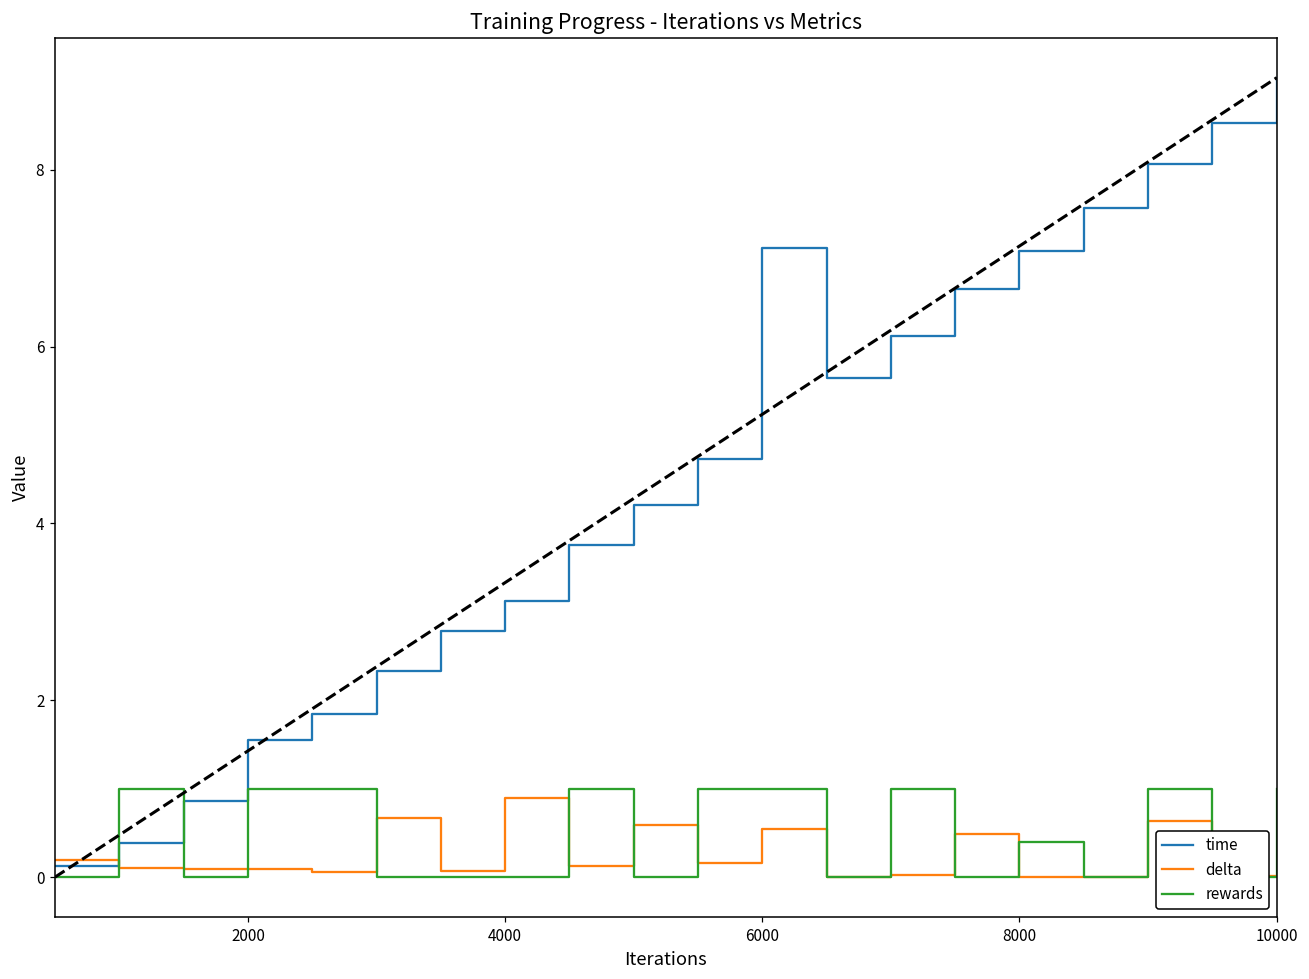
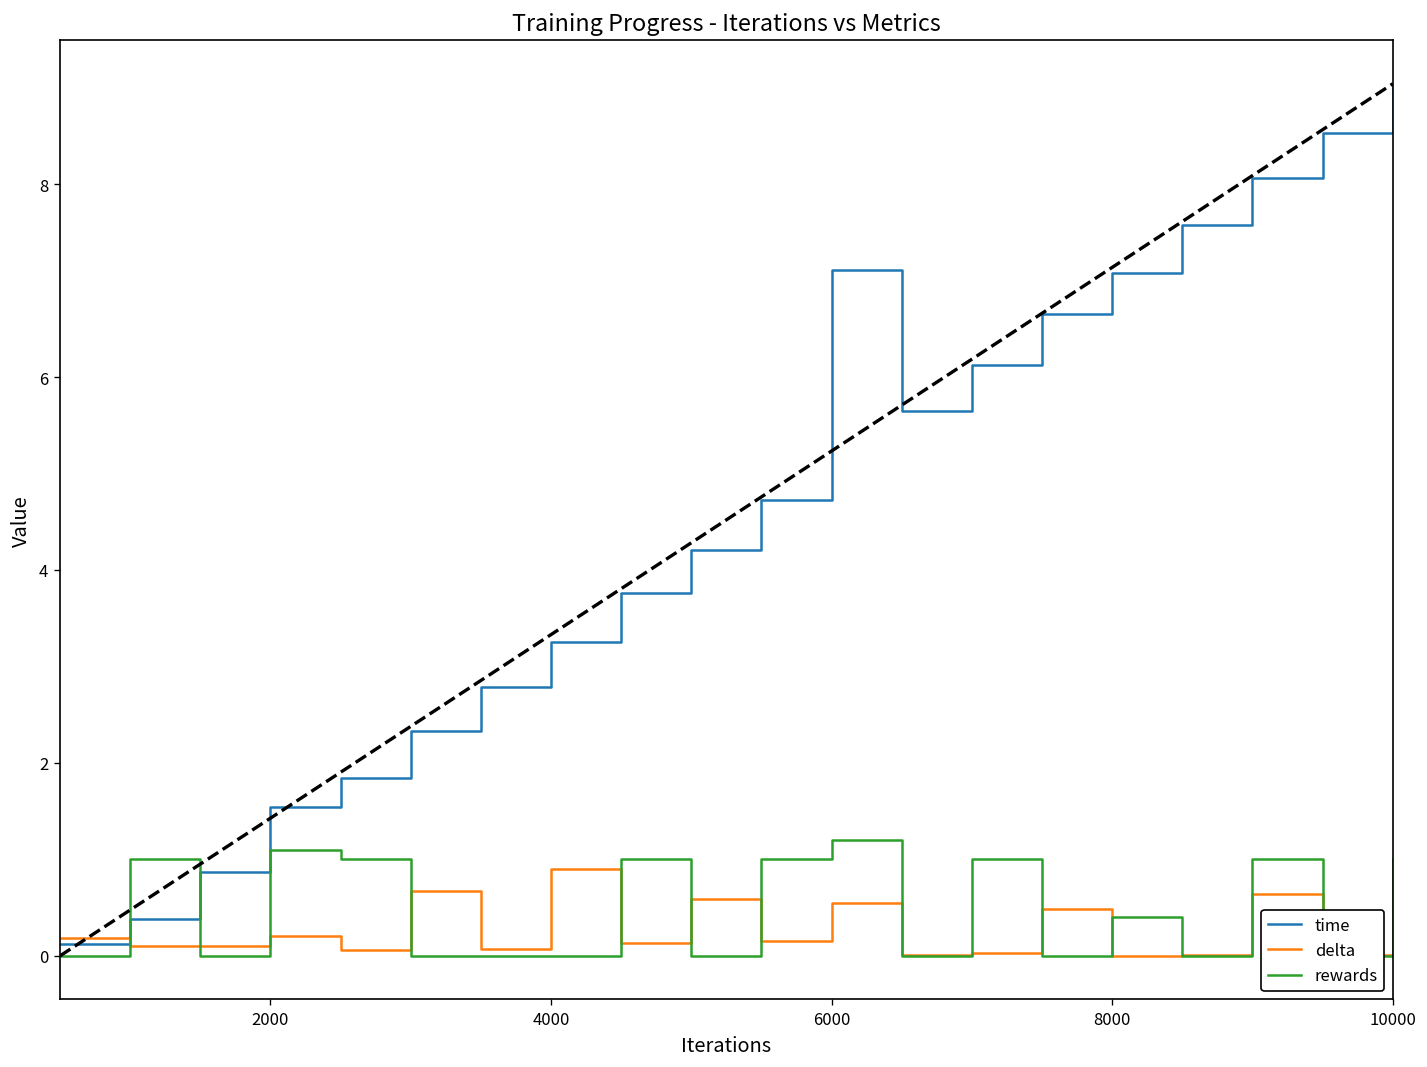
  {
    "time": {
      "2000": 1.5,
-     "4000": 3.1,
+     "4000": 3.3,
      "6000": 7.1,
      "8000": 7.1
    },
    "delta": {
-     "2000": 0.1,
+     "2000": 0.2,
      "4000": 0.9,
      "6000": 0.5,
      "8000": 0.0,
      "10000": 0.0
    },
    "rewards": {
-     "2000": 1.0,
+     "2000": 1.1,
      "4000": 0.0,
-     "6000": 1.0,
+     "6000": 1.2,
      "8000": 0.4,
      "10000": 1.0
    }
  }
